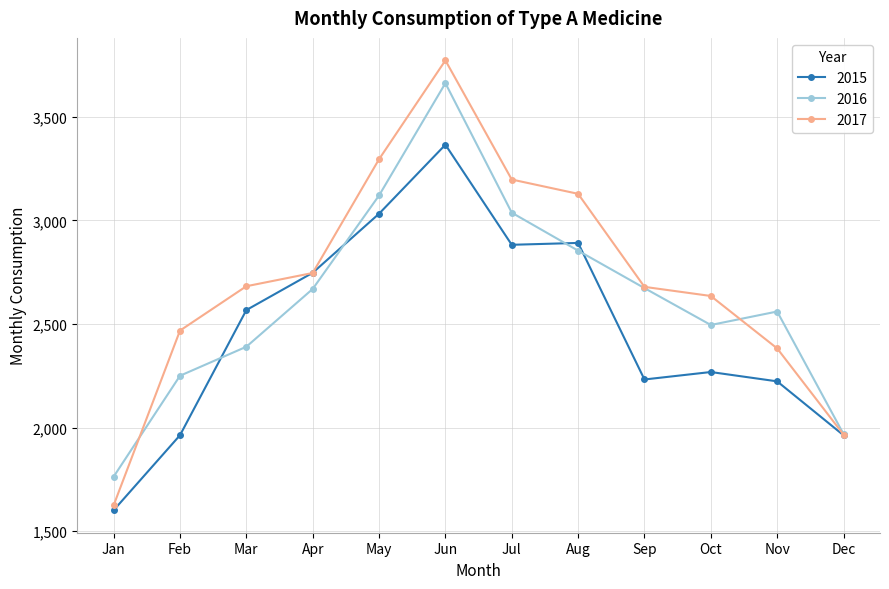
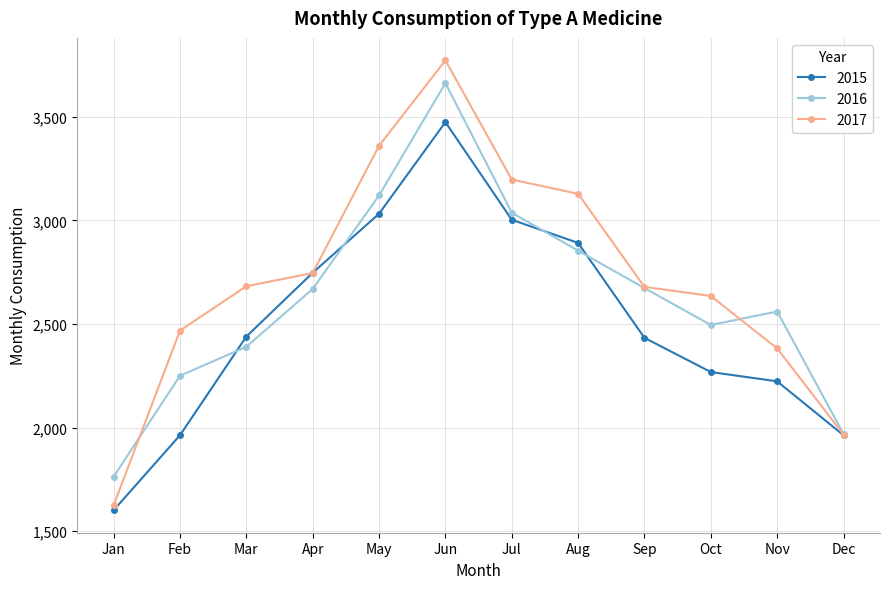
  {
    "2015": {
      "Jan": "1,600",
      "Feb": "1,960",
-     "Mar": "2,570",
+     "Mar": "2,440",
      "May": "3,030",
-     "Jun": "3,370",
-     "Jul": "2,880",
+     "Jun": "3,470",
+     "Jul": "3,000",
      "Aug": "2,890",
-     "Sep": "2,230",
+     "Sep": "2,430",
      "Oct": "2,270",
      "Nov": "2,220"
    },
    "2016": {
      "Jan": "1,760",
      "Feb": "2,250",
      "Mar": "2,390",
      "Apr": "2,670",
      "May": "3,120",
      "Jun": "3,660",
      "Jul": "3,040",
      "Aug": "2,850",
      "Oct": "2,500",
      "Nov": "2,560"
    },
    "2017": {
      "Jan": "1,630",
      "Feb": "2,470",
      "Mar": "2,680",
-     "May": "3,300",
+     "May": "3,360",
      "Jun": "3,770",
      "Jul": "3,200",
      "Aug": "3,130",
      "Oct": "2,640",
      "Nov": "2,380"
    }
  }
